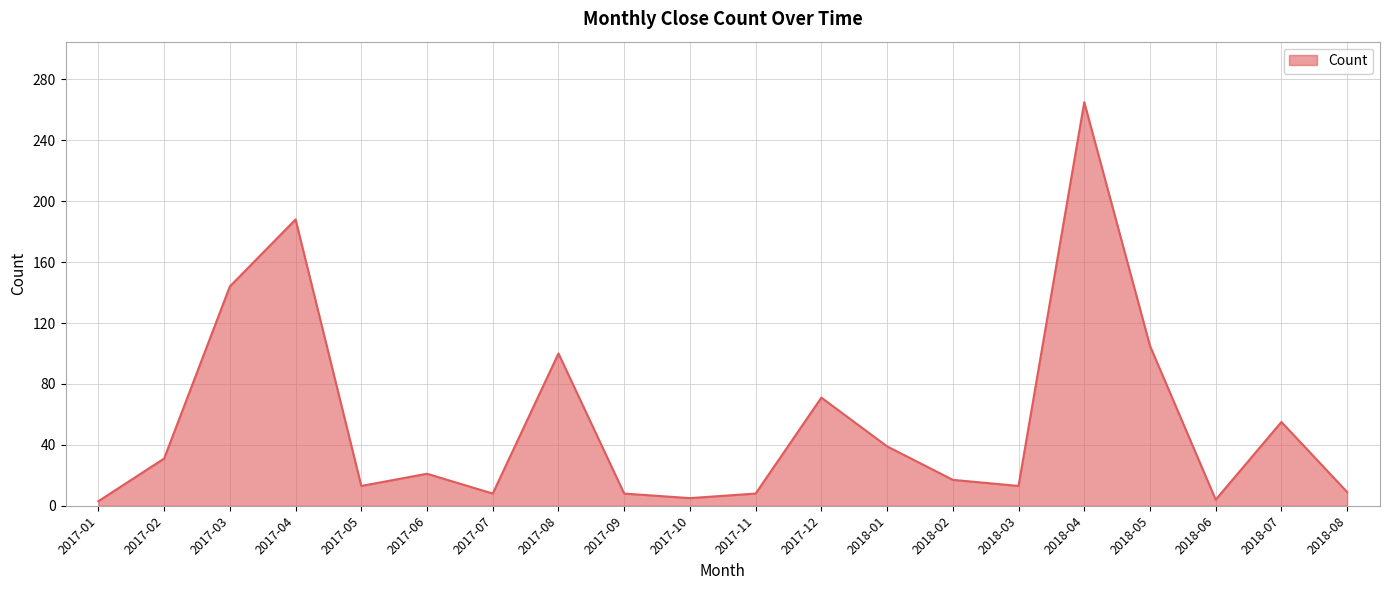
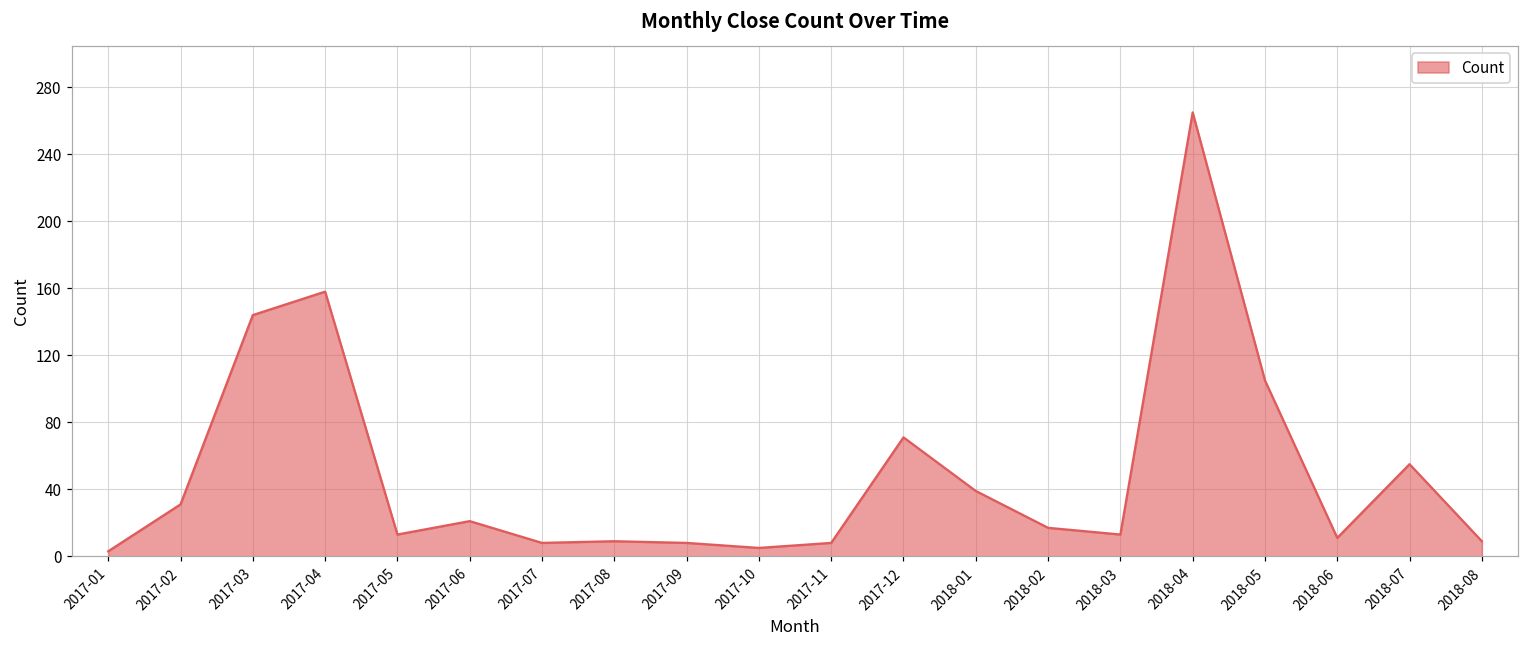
  {
    "2017-01": 3,
    "2017-02": 31,
    "2017-03": 144,
-   "2017-04": 188,
+   "2017-04": 158,
    "2017-05": 13,
    "2017-06": 21,
    "2017-07": 8,
-   "2017-08": 100,
+   "2017-08": 9,
    "2017-09": 8,
    "2017-10": 5,
    "2017-11": 8,
    "2017-12": 71,
    "2018-01": 39,
    "2018-02": 17,
    "2018-03": 13,
    "2018-04": 265,
    "2018-05": 105,
-   "2018-06": 4,
+   "2018-06": 11,
    "2018-07": 55,
    "2018-08": 9
  }
